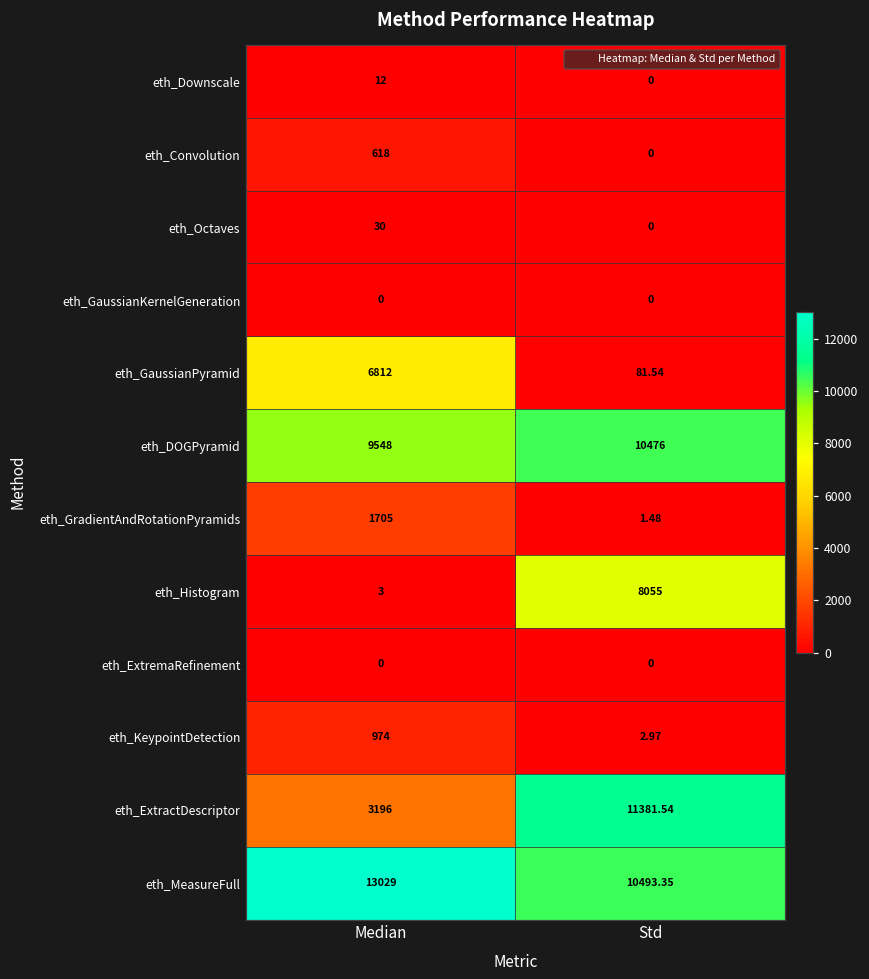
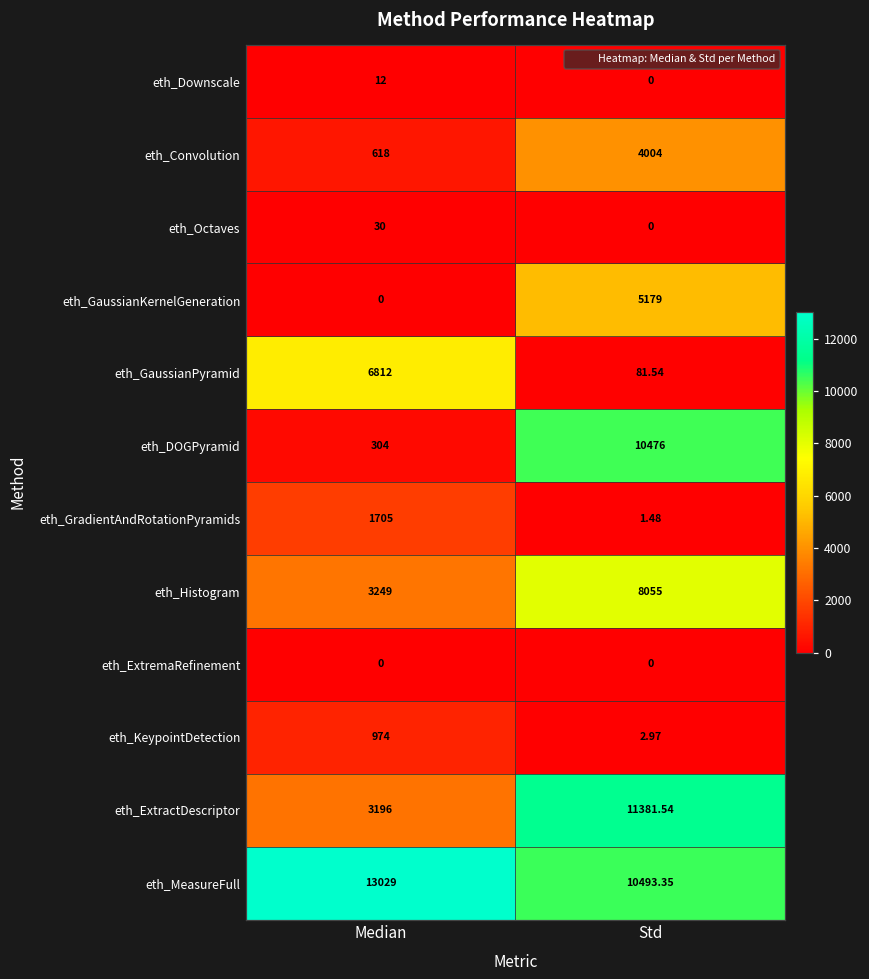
  {
    "eth_Downscale": {
      "Median": 12,
      "Std": 0
    },
    "eth_Convolution": {
      "Median": 618,
-     "Std": 0
+     "Std": 4004
    },
    "eth_Octaves": {
      "Median": 30,
      "Std": 0
    },
    "eth_GaussianKernelGeneration": {
      "Median": 0,
-     "Std": 0
+     "Std": 5179
    },
    "eth_GaussianPyramid": {
      "Median": 6812,
      "Std": 81.54
    },
    "eth_DOGPyramid": {
-     "Median": 9548,
+     "Median": 304,
      "Std": 10476
    },
    "eth_GradientAndRotationPyramids": {
      "Median": 1705,
      "Std": 1.48
    },
    "eth_Histogram": {
-     "Median": 3,
+     "Median": 3249,
      "Std": 8055
    },
    "eth_ExtremaRefinement": {
      "Median": 0,
      "Std": 0
    },
    "eth_KeypointDetection": {
      "Median": 974,
      "Std": 2.97
    },
    "eth_ExtractDescriptor": {
      "Median": 3196,
      "Std": 11381.54
    },
    "eth_MeasureFull": {
      "Median": 13029,
      "Std": 10493.35
    }
  }
